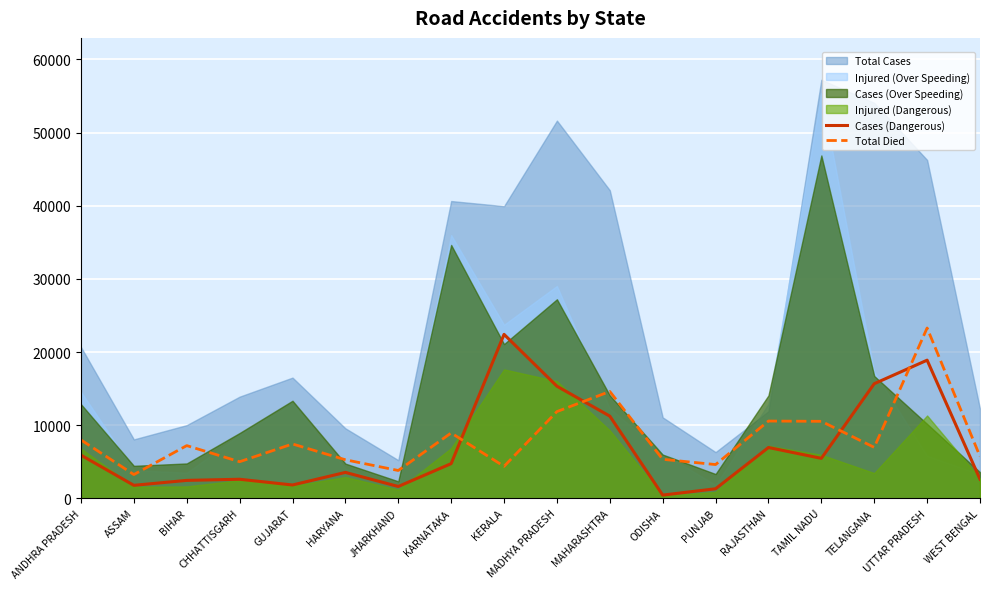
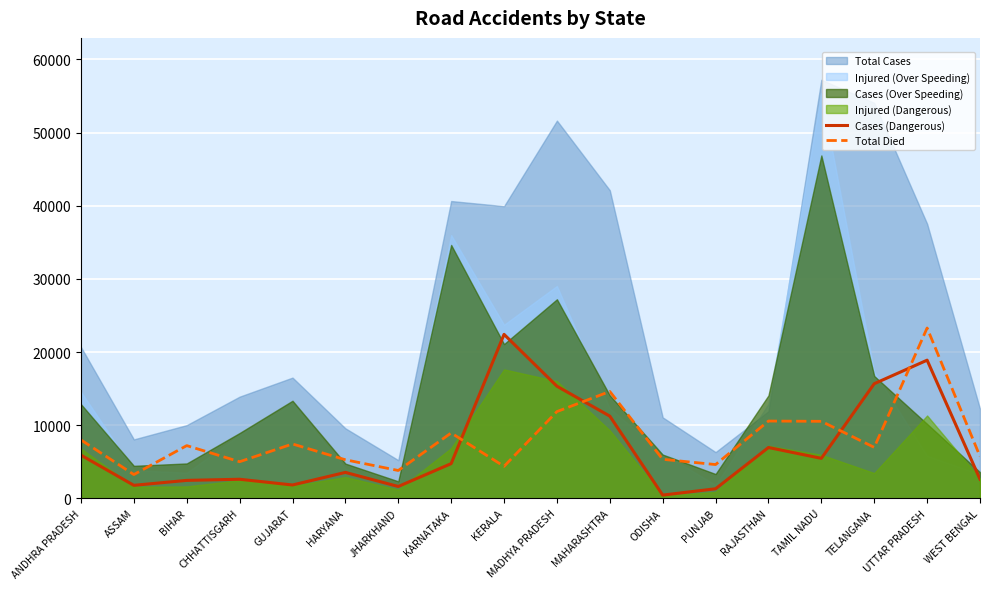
  {
    "Cases (Dangerous)": {
      "ANDHRA PRADESH": 6000,
      "BIHAR": 2000,
      "HARYANA": 4000,
      "KARNATAKA": 5000,
      "KERALA": 22000,
      "MADHYA PRADESH": 15000,
      "MAHARASHTRA": 11000,
      "PUNJAB": 1000,
      "TAMIL NADU": 5000,
      "TELANGANA": 16000,
      "UTTAR PRADESH": 19000
    },
    "Total Cases": {
      "ANDHRA PRADESH": 21000,
      "ASSAM": 8000,
      "BIHAR": 10000,
      "CHHATTISGARH": 14000,
      "GUJARAT": 17000,
      "HARYANA": 10000,
      "JHARKHAND": 5000,
      "KARNATAKA": 41000,
      "KERALA": 40000,
      "MADHYA PRADESH": 52000,
      "MAHARASHTRA": 42000,
      "ODISHA": 11000,
      "PUNJAB": 6000,
      "RAJASTHAN": 12000,
      "TAMIL NADU": 57000,
-     "UTTAR PRADESH": 46000,
+     "UTTAR PRADESH": 38000,
      "WEST BENGAL": 12000
    },
    "Total Died": {
      "ANDHRA PRADESH": 8000,
      "ASSAM": 3000,
      "BIHAR": 7000,
      "CHHATTISGARH": 5000,
      "GUJARAT": 7000,
      "HARYANA": 5000,
      "JHARKHAND": 4000,
      "KARNATAKA": 9000,
      "KERALA": 4000,
      "MADHYA PRADESH": 12000,
      "MAHARASHTRA": 15000,
      "ODISHA": 5000,
      "PUNJAB": 5000,
      "RAJASTHAN": 11000,
      "TAMIL NADU": 11000,
      "TELANGANA": 7000,
      "UTTAR PRADESH": 23000,
      "WEST BENGAL": 6000
    },
    "Injured (Over Speeding)": {
      "ANDHRA PRADESH": 15000,
      "ASSAM": 4000,
      "BIHAR": 4000,
      "GUJARAT": 13000,
      "HARYANA": 4000,
      "KARNATAKA": 36000,
      "KERALA": 24000,
      "MADHYA PRADESH": 29000,
      "MAHARASHTRA": 12000,
      "PUNJAB": 2000,
      "RAJASTHAN": 13000,
      "TAMIL NADU": 55000,
      "TELANGANA": 17000,
      "UTTAR PRADESH": 6000
    },
    "Cases (Over Speeding)": {
      "ANDHRA PRADESH": 13000,
      "ASSAM": 4000,
      "BIHAR": 5000,
      "GUJARAT": 13000,
      "HARYANA": 5000,
      "JHARKHAND": 2000,
      "KARNATAKA": 35000,
      "KERALA": 21000,
      "MADHYA PRADESH": 27000,
      "MAHARASHTRA": 14000,
      "PUNJAB": 3000,
      "RAJASTHAN": 14000,
      "TAMIL NADU": 47000,
      "TELANGANA": 17000,
      "UTTAR PRADESH": 10000
    },
    "Injured (Dangerous)": {
      "ANDHRA PRADESH": 7000,
      "BIHAR": 2000,
      "HARYANA": 3000,
      "JHARKHAND": 1000,
      "KARNATAKA": 7000,
      "KERALA": 18000,
      "MADHYA PRADESH": 16000,
      "MAHARASHTRA": 9000,
      "PUNJAB": 1000,
      "TAMIL NADU": 6000,
      "TELANGANA": 3000,
      "UTTAR PRADESH": 11000
    }
  }
